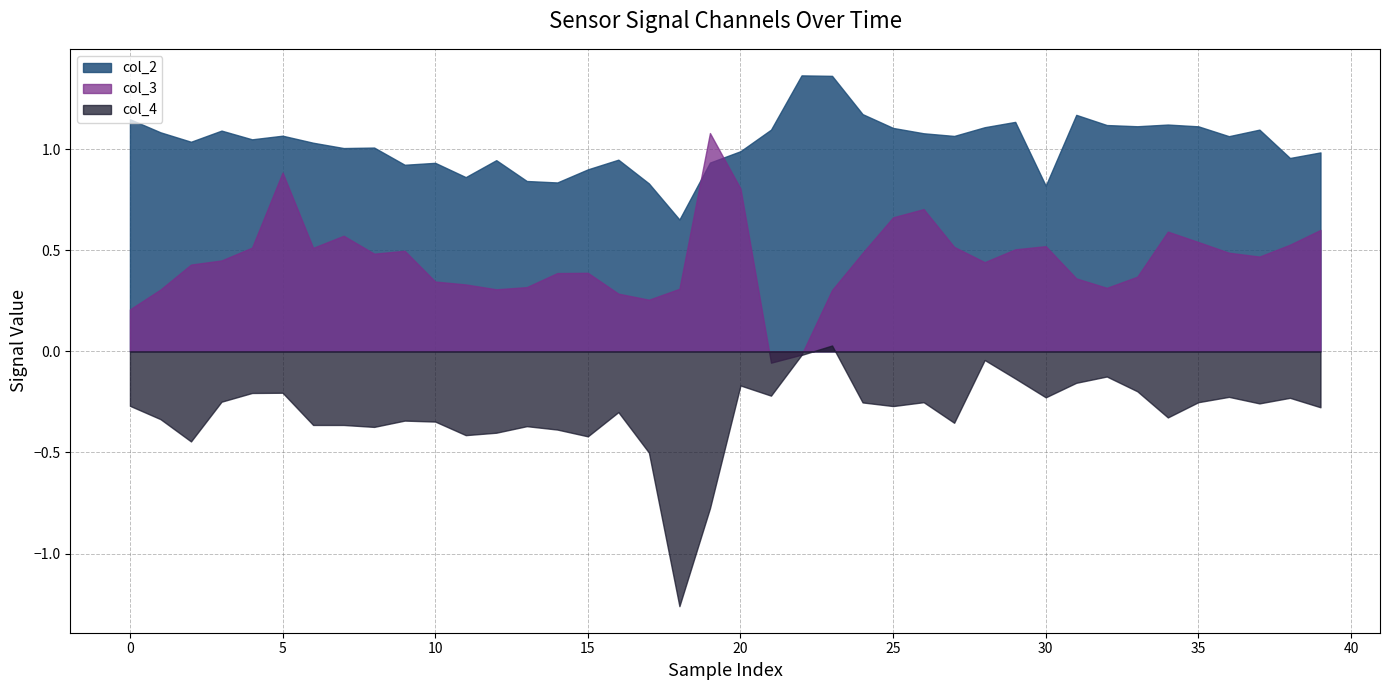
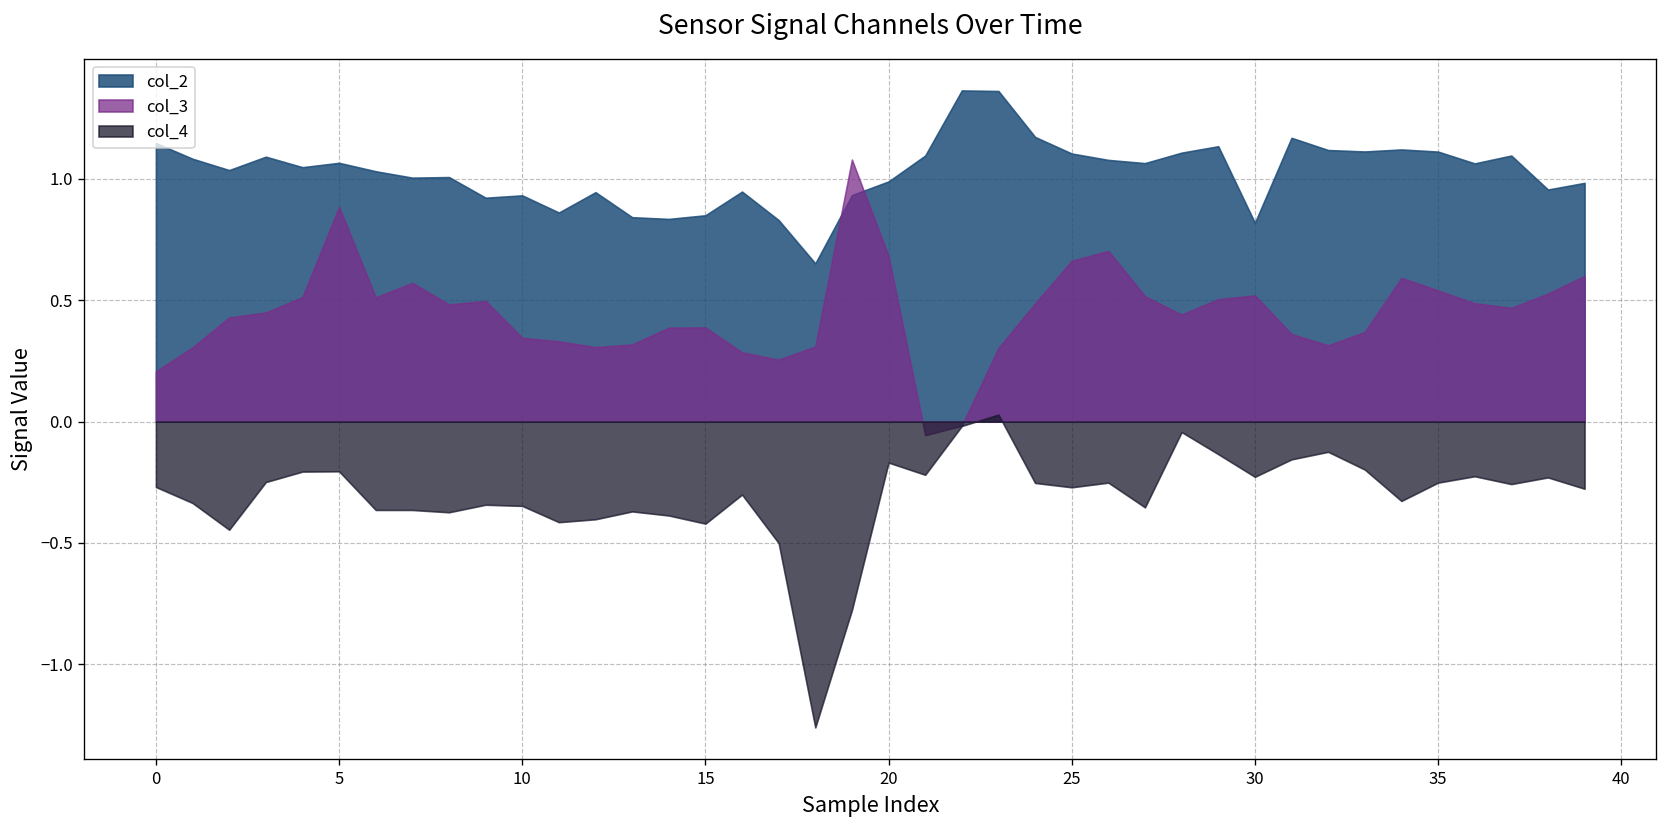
  {
    "col_2": {
      "5": 1.07,
      "10": 0.93,
-     "15": 0.90,
+     "15": 0.85,
      "20": 0.99,
      "25": 1.10,
      "30": 0.82,
      "35": 1.11
    },
    "col_3": {
-     "20": 0.80
+     "20": 0.68
    }
  }
